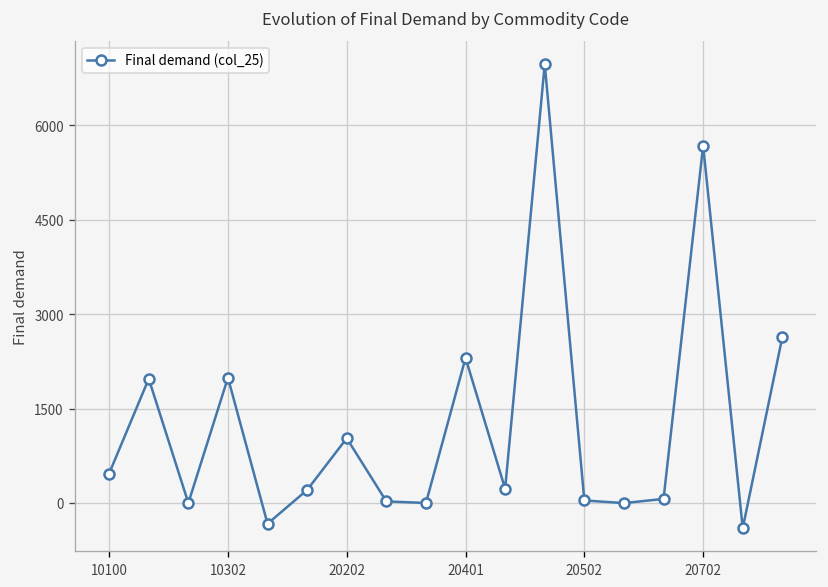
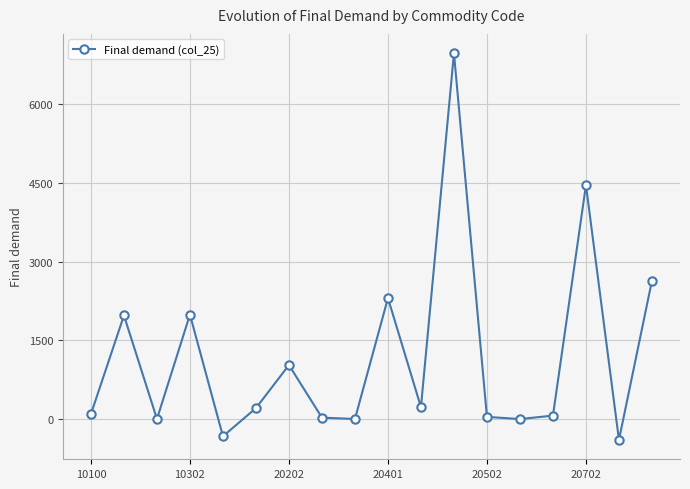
  {
-   "10100": 500,
+   "10100": 100,
    "10302": 2000,
    "20202": 1000,
    "20401": 2300,
    "20502": 0,
-   "20702": 5700
+   "20702": 4500
  }
